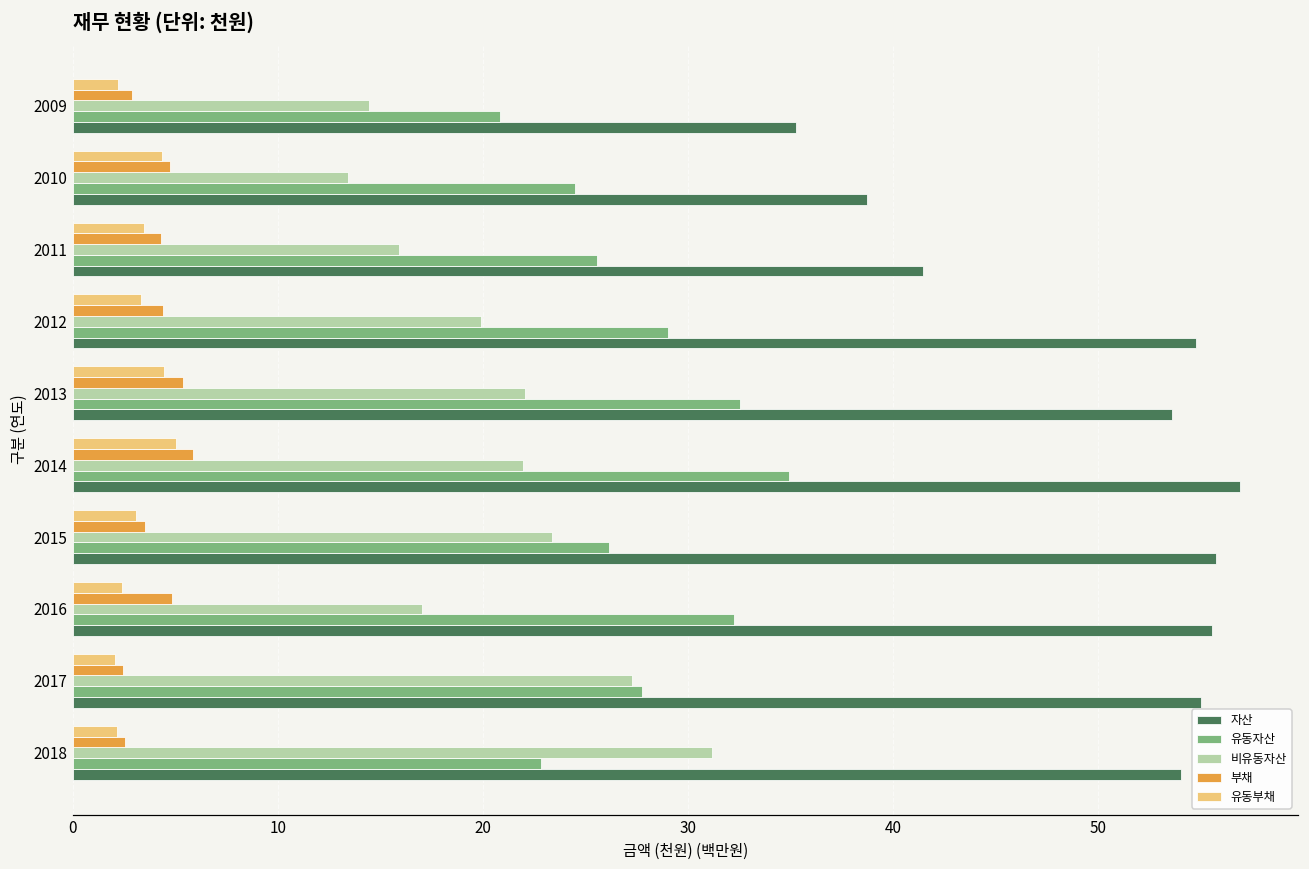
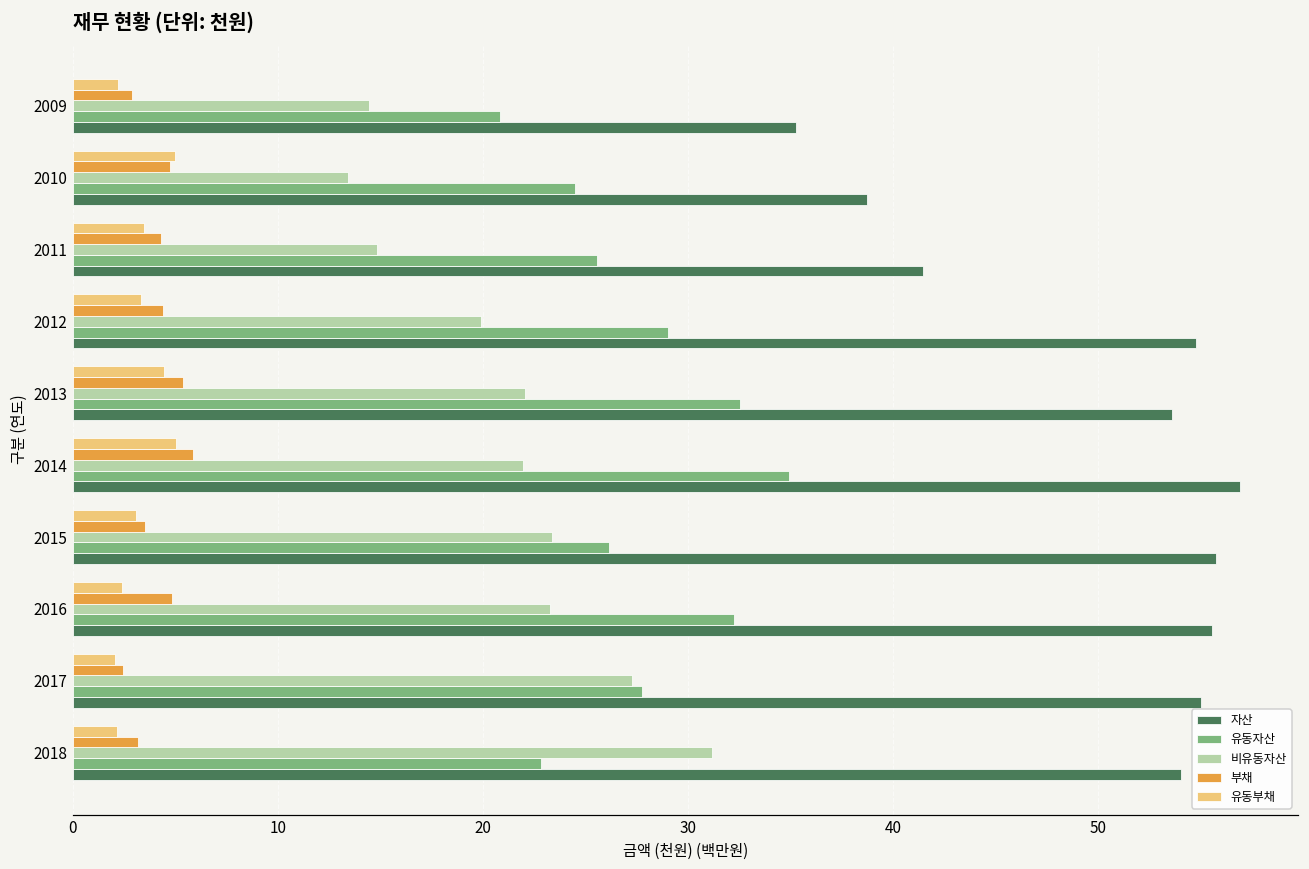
  {
    "자산": {
      "2009": 35.2,
      "2010": 38.7,
      "2011": 41.5,
      "2012": 54.8,
      "2013": 53.6,
      "2014": 56.9,
      "2015": 55.7,
      "2016": 55.5,
      "2017": 55.0,
      "2018": 54.0
    },
    "유동자산": {
      "2009": 20.8,
      "2010": 24.5,
      "2011": 25.6,
      "2012": 29.0,
      "2013": 32.5,
      "2014": 34.9,
      "2015": 26.2,
      "2016": 32.3,
      "2017": 27.8,
      "2018": 22.8
    },
    "비유동자산": {
      "2009": 14.4,
      "2010": 13.4,
-     "2011": 15.9,
+     "2011": 14.8,
      "2012": 19.9,
      "2013": 22.0,
      "2014": 22.0,
      "2015": 23.3,
-     "2016": 17.0,
+     "2016": 23.3,
      "2017": 27.3,
      "2018": 31.2
    },
    "부채": {
      "2009": 2.9,
      "2010": 4.7,
      "2011": 4.3,
      "2012": 4.4,
      "2013": 5.3,
      "2014": 5.9,
      "2015": 3.5,
      "2016": 4.8,
      "2017": 2.5,
-     "2018": 2.5
+     "2018": 3.2
    },
    "유동부채": {
      "2009": 2.2,
-     "2010": 4.4,
+     "2010": 5.0,
      "2011": 3.5,
      "2012": 3.3,
      "2013": 4.5,
      "2014": 5.0,
      "2015": 3.1,
      "2016": 2.4,
      "2017": 2.0,
      "2018": 2.2
    }
  }
